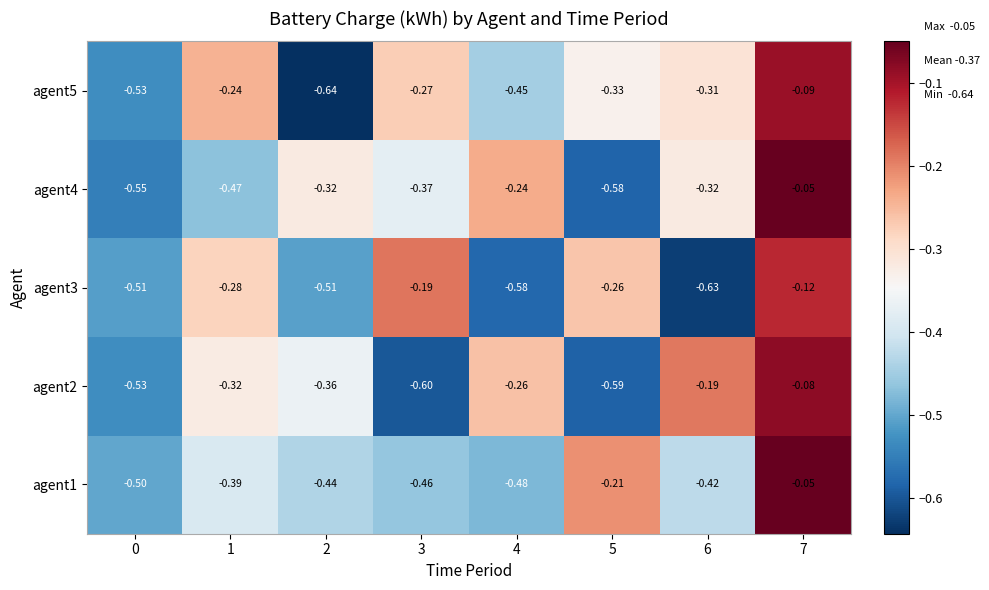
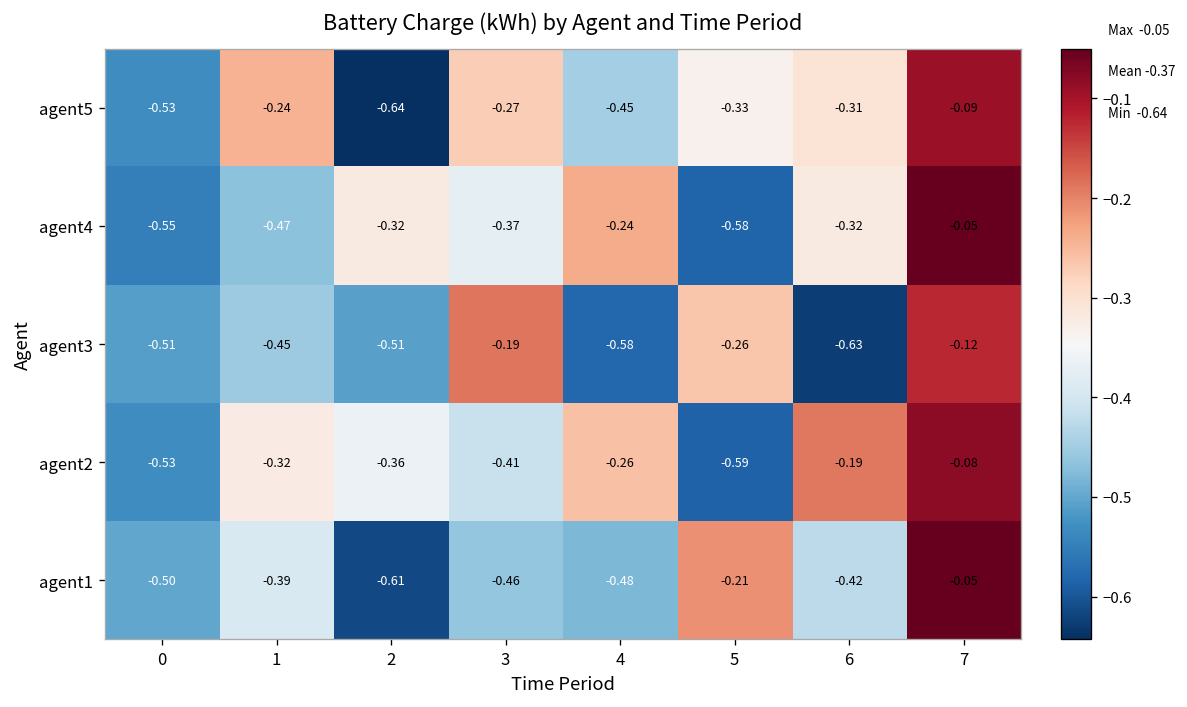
  {
    "agent5": {
      "0": -0.53,
      "1": -0.24,
      "2": -0.64,
      "3": -0.27,
      "4": -0.45,
      "5": -0.33,
      "6": -0.31,
      "7": -0.09
    },
    "agent4": {
      "0": -0.55,
      "1": -0.47,
      "2": -0.32,
      "3": -0.37,
      "4": -0.24,
      "5": -0.58,
      "6": -0.32,
      "7": -0.05
    },
    "agent3": {
      "0": -0.51,
-     "1": -0.28,
+     "1": -0.45,
      "2": -0.51,
      "3": -0.19,
      "4": -0.58,
      "5": -0.26,
      "6": -0.63,
      "7": -0.12
    },
    "agent2": {
      "0": -0.53,
      "1": -0.32,
      "2": -0.36,
-     "3": -0.60,
+     "3": -0.41,
      "4": -0.26,
      "5": -0.59,
      "6": -0.19,
      "7": -0.08
    },
    "agent1": {
      "0": -0.50,
      "1": -0.39,
-     "2": -0.44,
+     "2": -0.61,
      "3": -0.46,
      "4": -0.48,
      "5": -0.21,
      "6": -0.42,
      "7": -0.05
    }
  }
